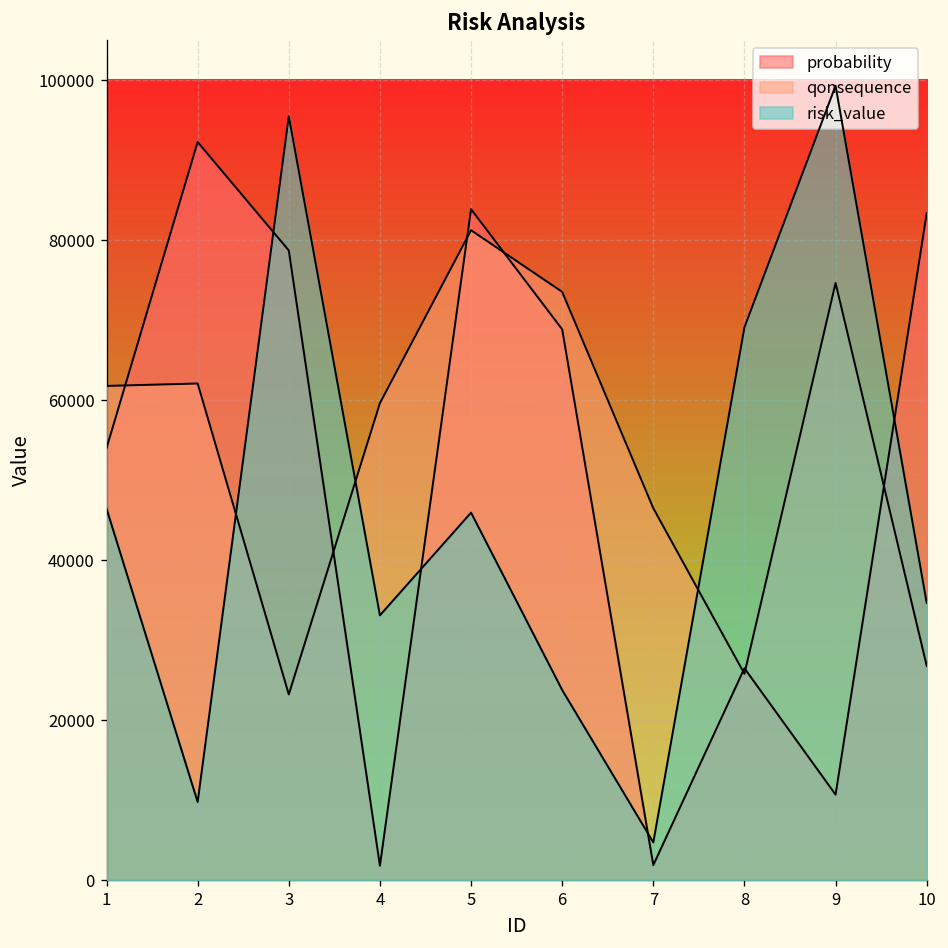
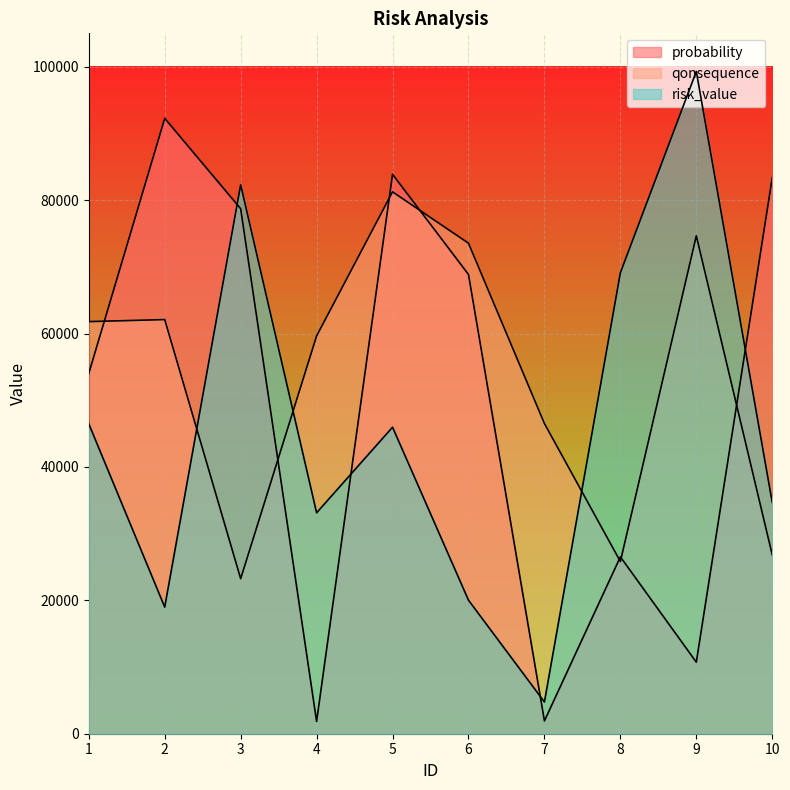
  {
    "risk_value": {
      "1": 46000,
-     "2": 10000,
-     "3": 95000,
+     "2": 19000,
+     "3": 82000,
      "4": 33000,
      "5": 46000,
-     "6": 24000,
+     "6": 20000,
      "7": 5000,
      "8": 69000,
      "10": 35000
    }
  }
